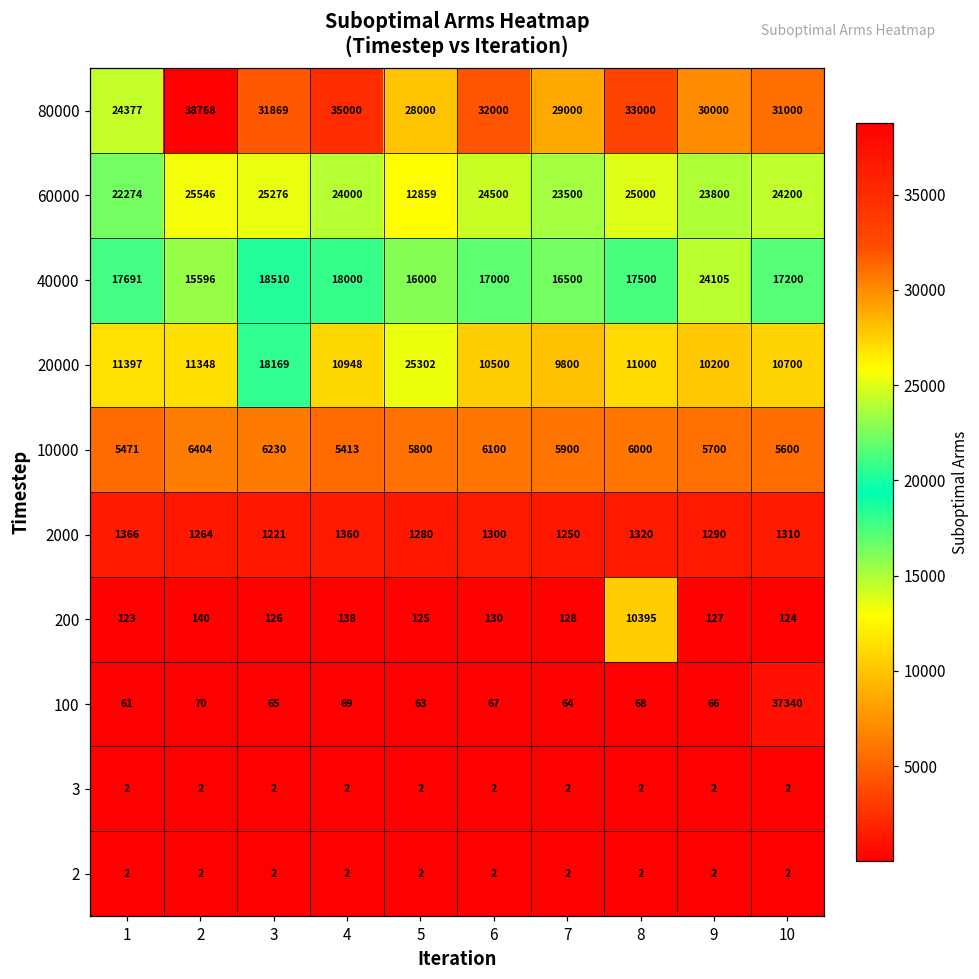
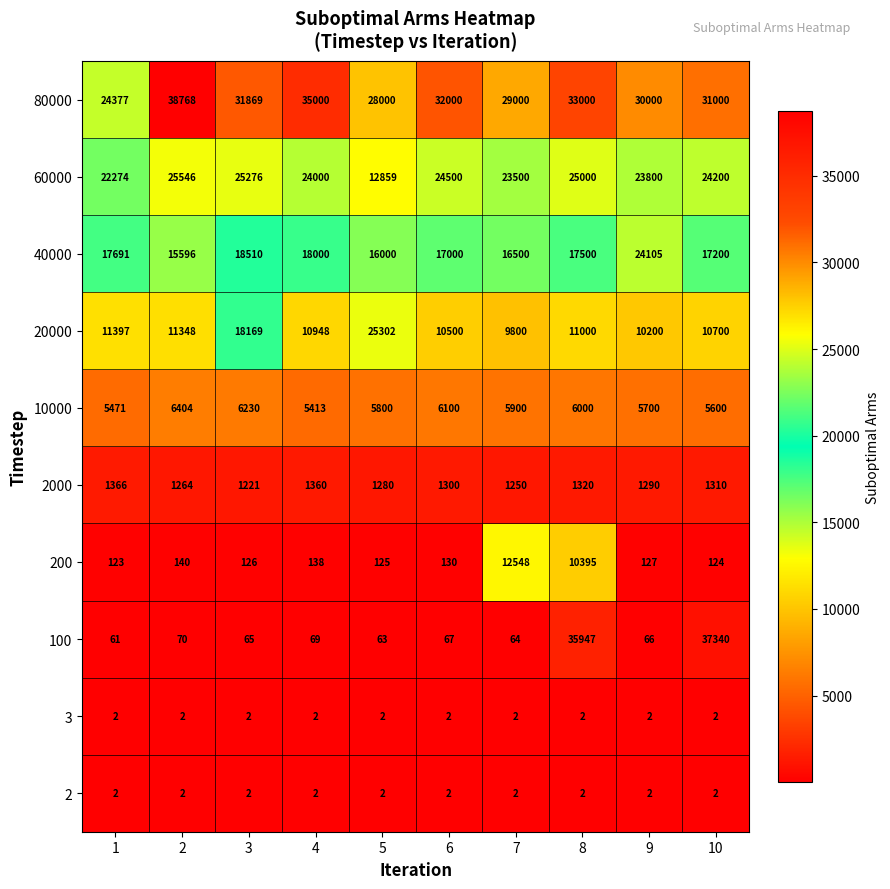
  {
    "80000": {
      "1": 24377,
      "2": 38768,
      "3": 31869,
      "4": 35000,
      "5": 28000,
      "6": 32000,
      "7": 29000,
      "8": 33000,
      "9": 30000,
      "10": 31000
    },
    "60000": {
      "1": 22274,
      "2": 25546,
      "3": 25276,
      "4": 24000,
      "5": 12859,
      "6": 24500,
      "7": 23500,
      "8": 25000,
      "9": 23800,
      "10": 24200
    },
    "40000": {
      "1": 17691,
      "2": 15596,
      "3": 18510,
      "4": 18000,
      "5": 16000,
      "6": 17000,
      "7": 16500,
      "8": 17500,
      "9": 24105,
      "10": 17200
    },
    "20000": {
      "1": 11397,
      "2": 11348,
      "3": 18169,
      "4": 10948,
      "5": 25302,
      "6": 10500,
      "7": 9800,
      "8": 11000,
      "9": 10200,
      "10": 10700
    },
    "10000": {
      "1": 5471,
      "2": 6404,
      "3": 6230,
      "4": 5413,
      "5": 5800,
      "6": 6100,
      "7": 5900,
      "8": 6000,
      "9": 5700,
      "10": 5600
    },
    "2000": {
      "1": 1366,
      "2": 1264,
      "3": 1221,
      "4": 1360,
      "5": 1280,
      "6": 1300,
      "7": 1250,
      "8": 1320,
      "9": 1290,
      "10": 1310
    },
    "200": {
      "1": 123,
      "2": 140,
      "3": 126,
      "4": 138,
      "5": 125,
      "6": 130,
-     "7": 128,
+     "7": 12548,
      "8": 10395,
      "9": 127,
      "10": 124
    },
    "100": {
      "1": 61,
      "2": 70,
      "3": 65,
      "4": 69,
      "5": 63,
      "6": 67,
      "7": 64,
-     "8": 68,
+     "8": 35947,
      "9": 66,
      "10": 37340
    },
    "3": {
      "1": 2,
      "2": 2,
      "3": 2,
      "4": 2,
      "5": 2,
      "6": 2,
      "7": 2,
      "8": 2,
      "9": 2,
      "10": 2
    },
    "2": {
      "1": 2,
      "2": 2,
      "3": 2,
      "4": 2,
      "5": 2,
      "6": 2,
      "7": 2,
      "8": 2,
      "9": 2,
      "10": 2
    }
  }
